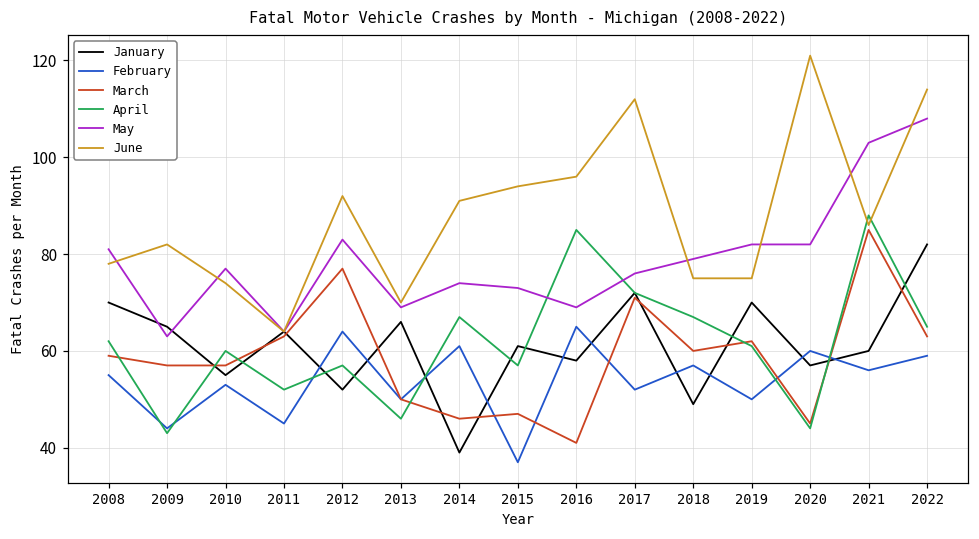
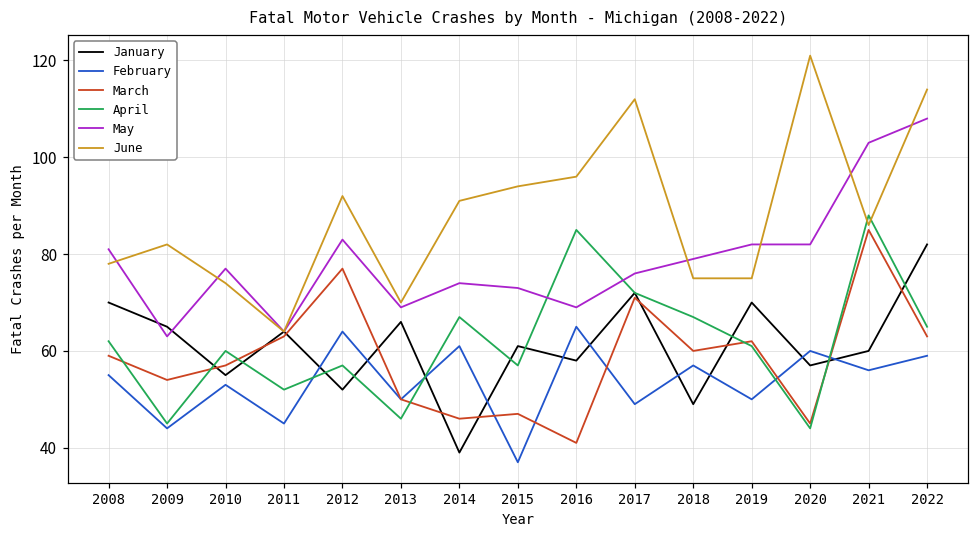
  {
    "January": {
      "2008": 70,
      "2009": 65,
      "2010": 55,
      "2012": 52,
      "2013": 66,
      "2014": 39,
      "2015": 61,
      "2016": 58,
      "2018": 49,
      "2019": 70,
      "2020": 57,
      "2021": 60,
      "2022": 82
    },
    "February": {
      "2008": 55,
      "2009": 44,
      "2010": 53,
      "2011": 45,
      "2012": 64,
      "2014": 61,
      "2015": 37,
      "2016": 65,
-     "2017": 52,
+     "2017": 49,
      "2018": 57,
      "2019": 50,
      "2020": 60,
      "2021": 56,
      "2022": 59
    },
    "March": {
      "2008": 59,
-     "2009": 57,
+     "2009": 54,
      "2010": 57,
      "2011": 63,
      "2012": 77,
      "2014": 46,
      "2015": 47,
      "2016": 41,
      "2017": 71,
      "2018": 60,
      "2019": 62,
      "2020": 45,
      "2021": 85,
      "2022": 63
    },
    "April": {
      "2008": 62,
-     "2009": 43,
+     "2009": 45,
      "2010": 60,
      "2011": 52,
      "2012": 57,
      "2013": 46,
      "2014": 67,
      "2015": 57,
      "2016": 85,
      "2018": 67,
      "2019": 61,
      "2020": 44,
      "2021": 88,
      "2022": 65
    },
    "May": {
      "2008": 81,
      "2009": 63,
      "2010": 77,
      "2012": 83,
      "2013": 69,
      "2014": 74,
      "2015": 73,
      "2016": 69,
      "2017": 76,
      "2018": 79,
      "2019": 82,
      "2020": 82,
      "2021": 103,
      "2022": 108
    },
    "June": {
      "2008": 78,
      "2009": 82,
      "2010": 74,
      "2012": 92,
      "2013": 70,
      "2014": 91,
      "2015": 94,
      "2016": 96,
      "2017": 112,
      "2018": 75,
      "2019": 75,
      "2020": 121,
      "2021": 86,
      "2022": 114
    }
  }
